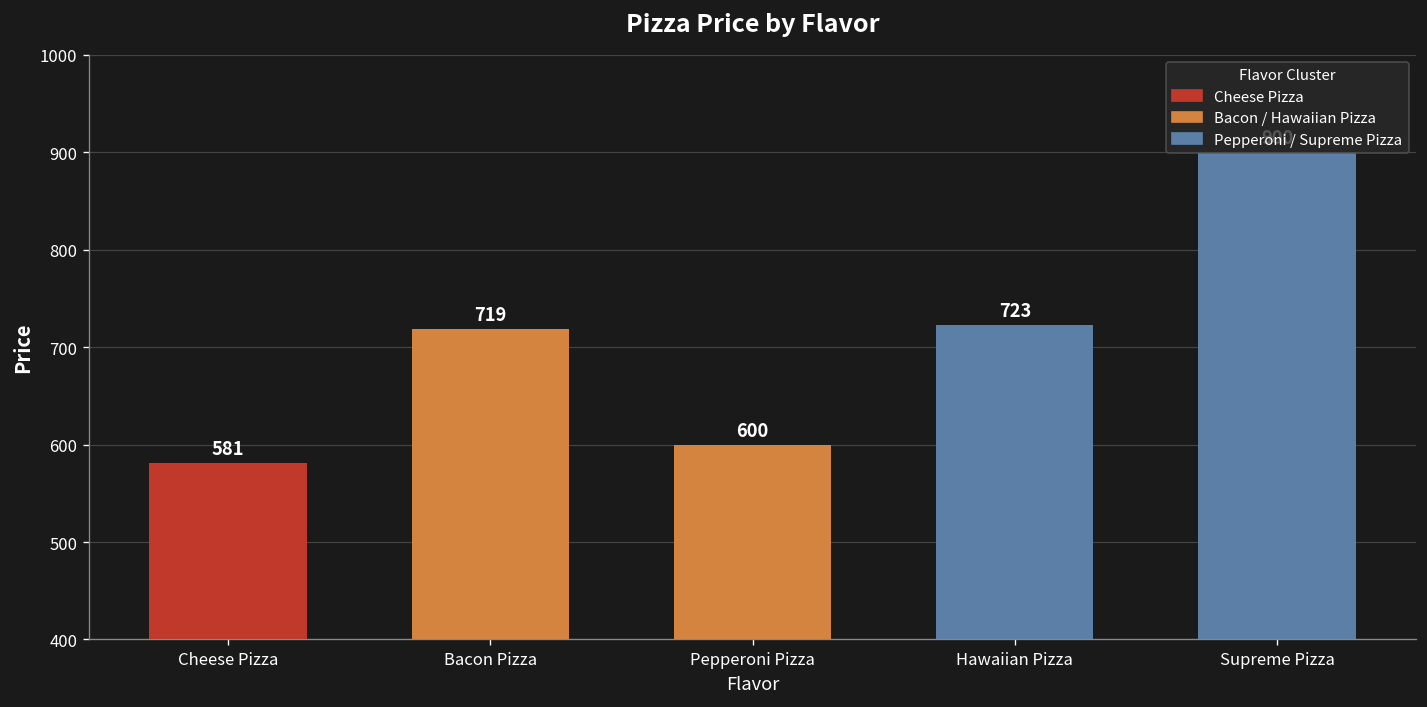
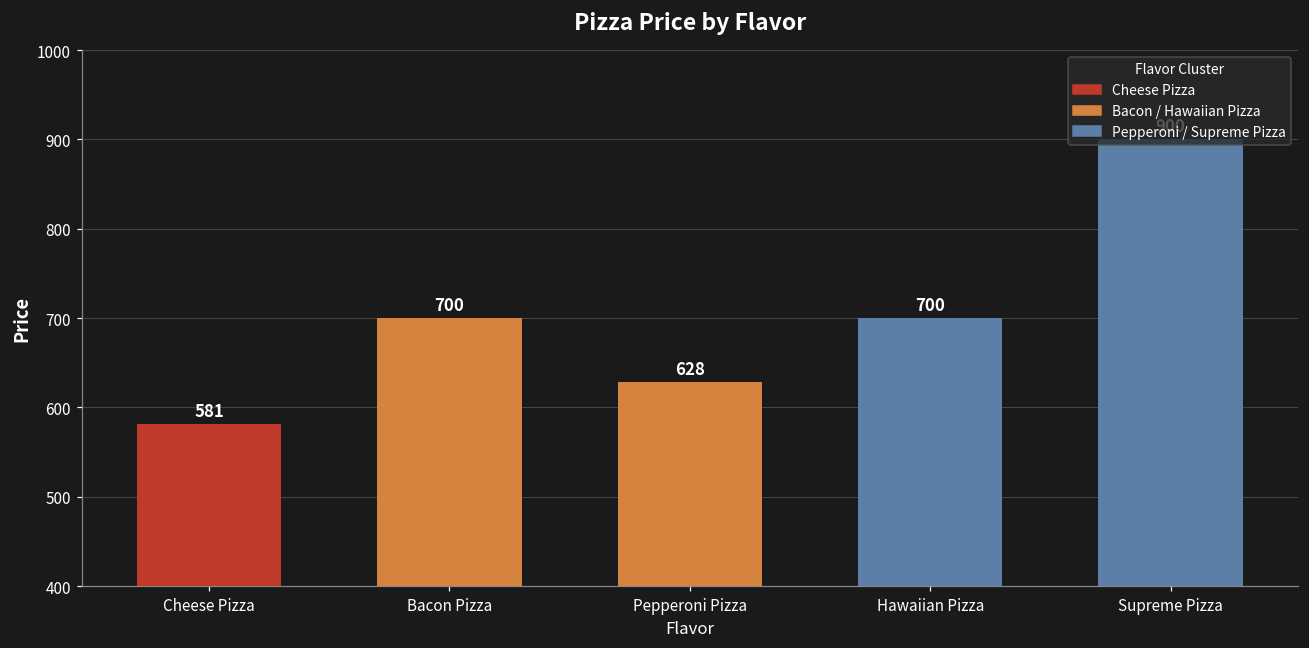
  {
    "Cheese Pizza": 581,
-   "Bacon Pizza": 719,
-   "Pepperoni Pizza": 600,
-   "Hawaiian Pizza": 723
+   "Bacon Pizza": 700,
+   "Pepperoni Pizza": 628,
+   "Hawaiian Pizza": 700
  }
